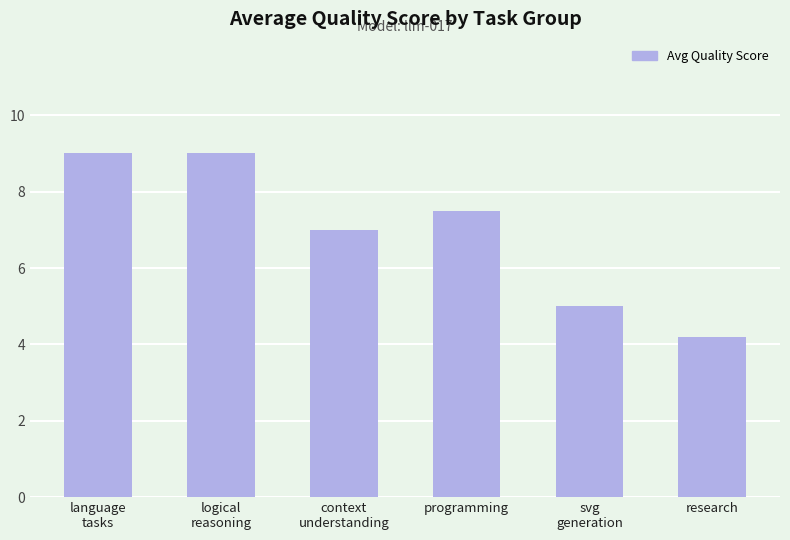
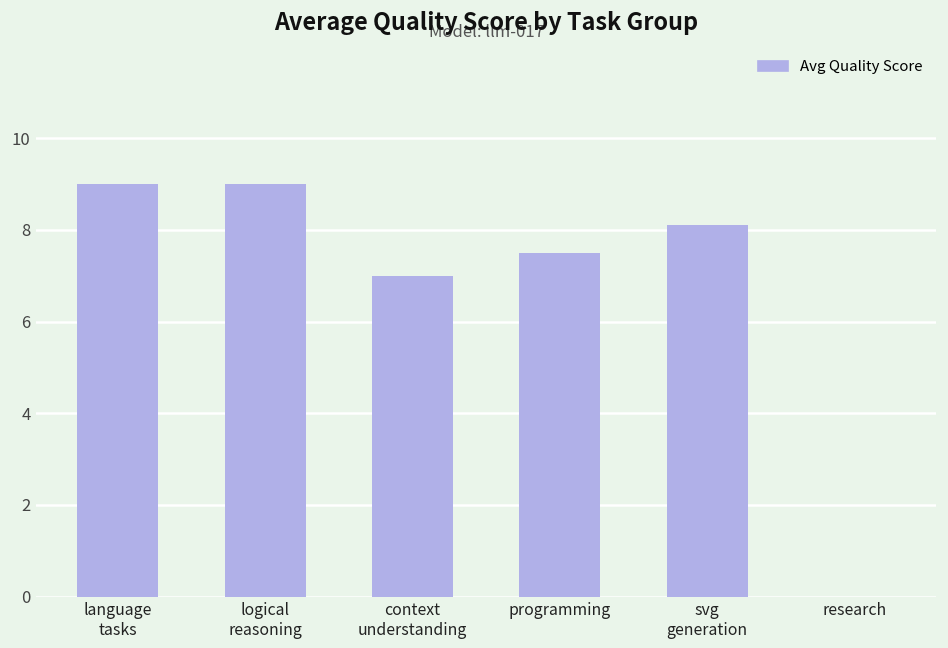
  {
    "language tasks": 9.0,
    "logical reasoning": 9.0,
    "context understanding": 7.0,
    "programming": 7.5,
-   "svg generation": 5.0,
-   "research": 4.2
+   "svg generation": 8.1,
+   "research": 0.0
  }
